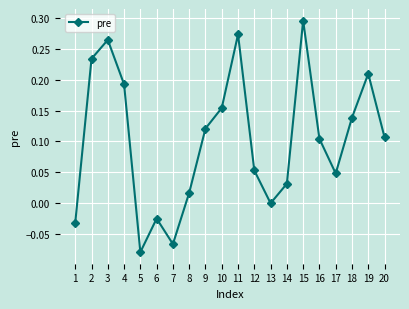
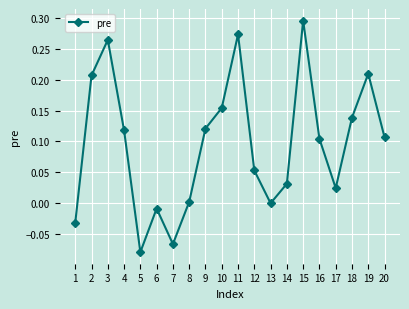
  {
    "1": -0.03,
-   "2": 0.23,
+   "2": 0.21,
    "3": 0.26,
-   "4": 0.19,
+   "4": 0.12,
    "5": -0.08,
-   "6": -0.03,
+   "6": -0.01,
    "7": -0.07,
-   "8": 0.02,
+   "8": 0.00,
    "9": 0.12,
    "10": 0.15,
    "11": 0.27,
    "12": 0.05,
    "13": 0.00,
    "14": 0.03,
    "15": 0.30,
    "16": 0.10,
-   "17": 0.05,
+   "17": 0.02,
    "18": 0.14,
    "19": 0.21,
    "20": 0.11
  }
